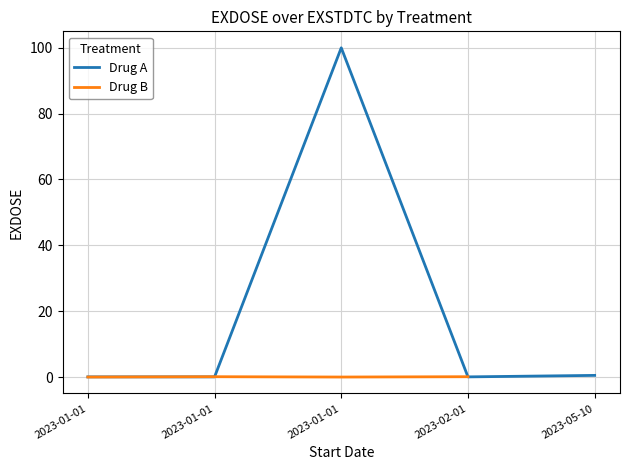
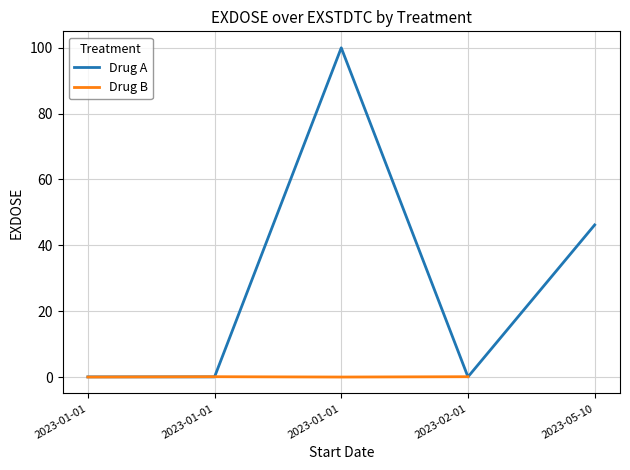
  {
    "Drug A": {
-     "2023-05-10": 1
+     "2023-05-10": 46
    }
  }
